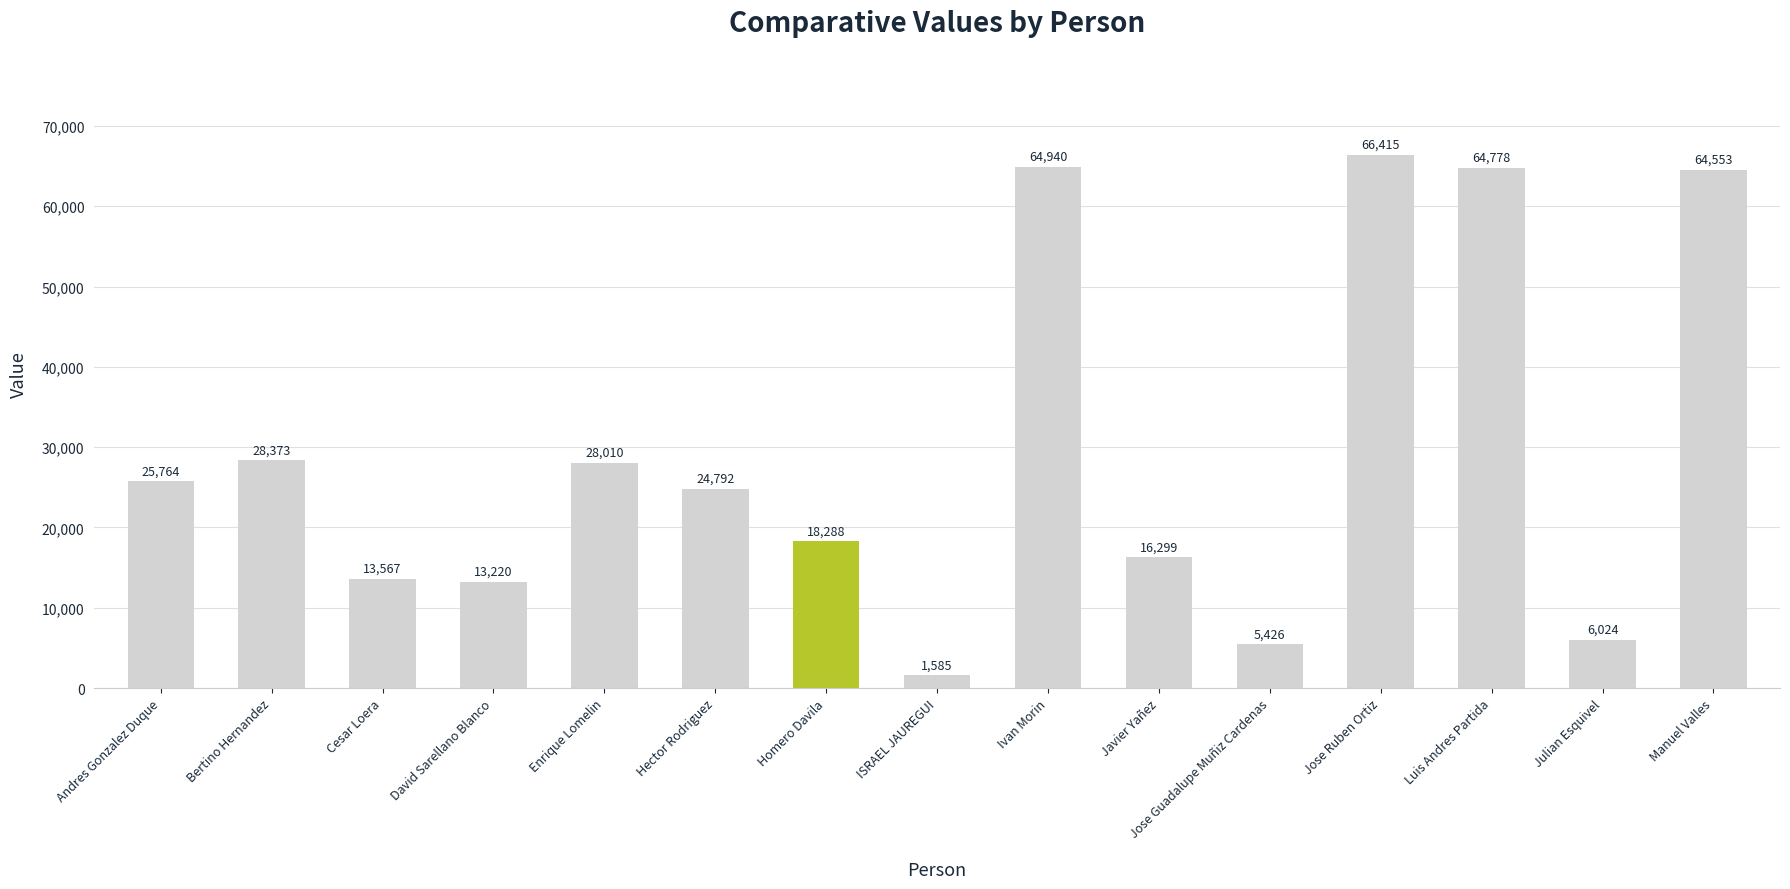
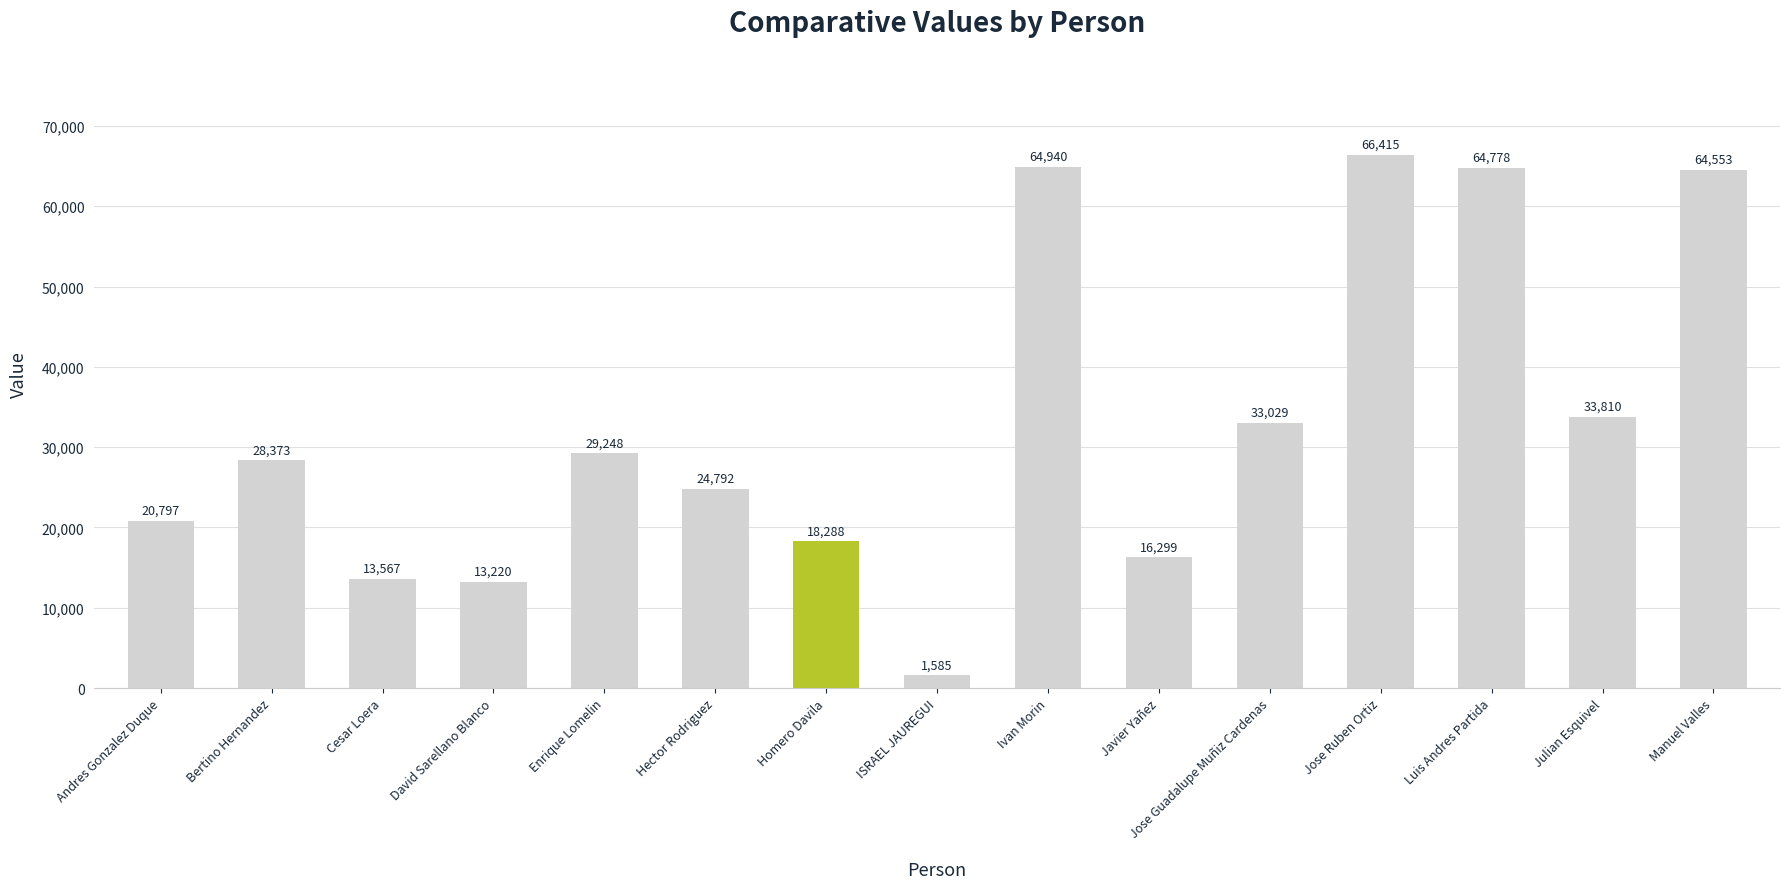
  {
-   "Andres Gonzalez Duque": "25,764",
+   "Andres Gonzalez Duque": "20,797",
    "Bertino Hernandez": "28,373",
    "Cesar Loera": "13,567",
    "David Sarellano Blanco": "13,220",
-   "Enrique Lomelin": "28,010",
+   "Enrique Lomelin": "29,248",
    "Hector Rodriguez": "24,792",
    "Homero Davila": "18,288",
    "ISRAEL JAUREGUI": "1,585",
    "Ivan Morin": "64,940",
    "Javier Yañez": "16,299",
-   "Jose Guadalupe Muñiz Cardenas": "5,426",
+   "Jose Guadalupe Muñiz Cardenas": "33,029",
    "Jose Ruben Ortiz": "66,415",
    "Luis Andres Partida": "64,778",
-   "Julian Esquivel": "6,024",
+   "Julian Esquivel": "33,810",
    "Manuel Valles": "64,553"
  }
